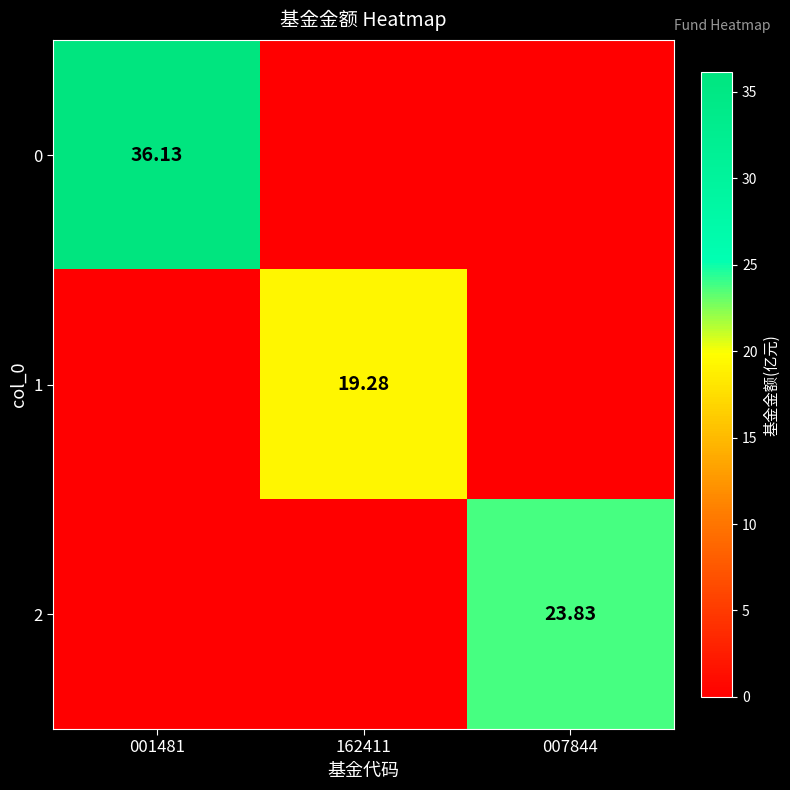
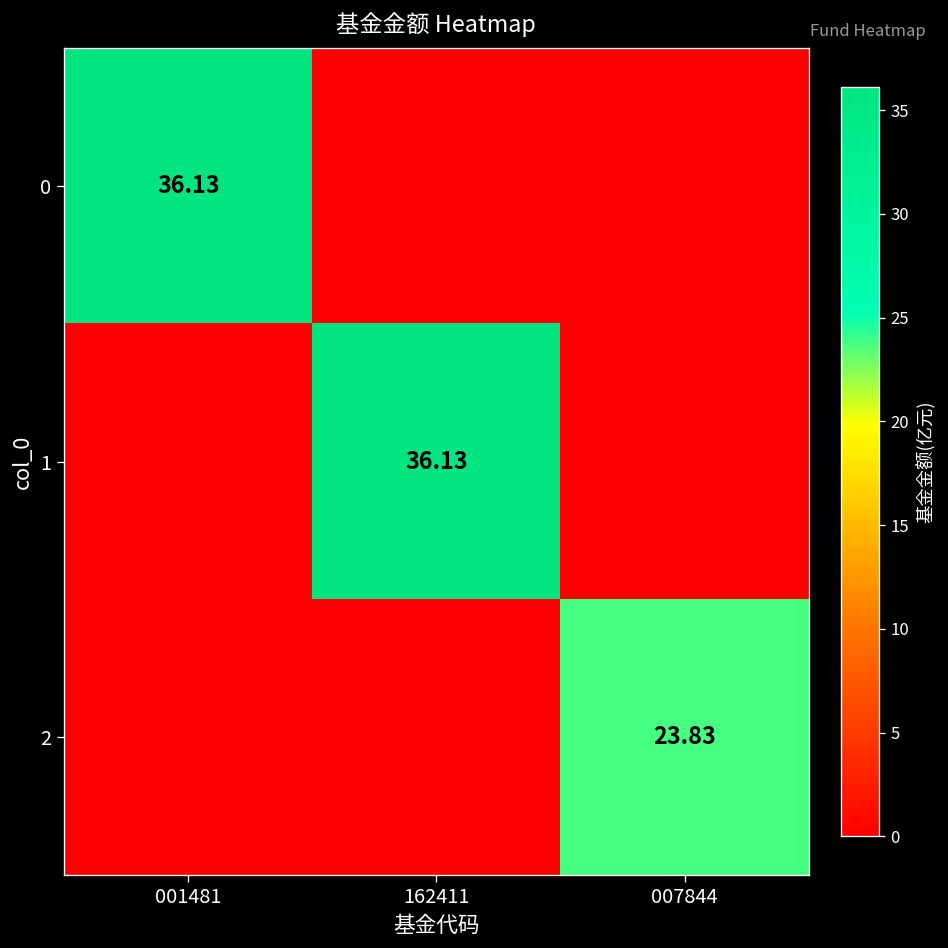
  {
    "0": {
      "001481": 36.13
    },
    "1": {
-     "162411": 19.28
+     "162411": 36.13
    },
    "2": {
      "007844": 23.83
    }
  }
